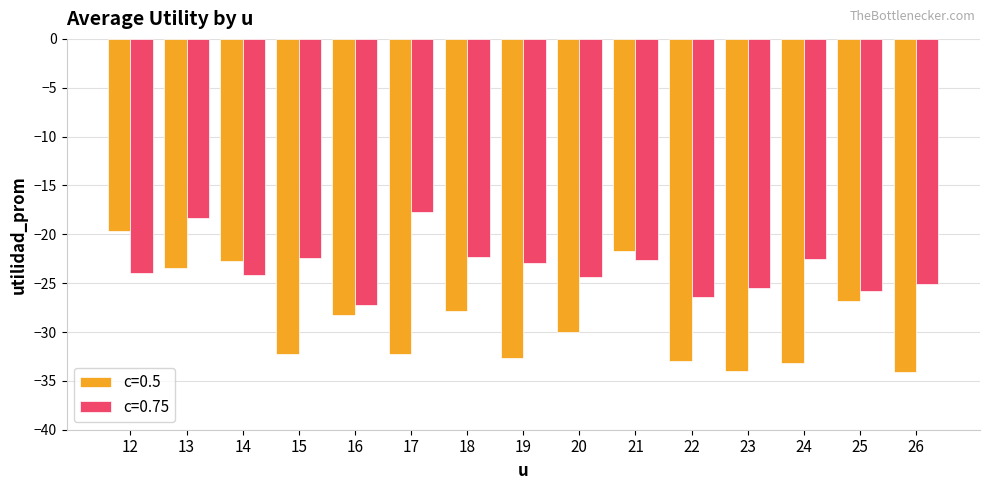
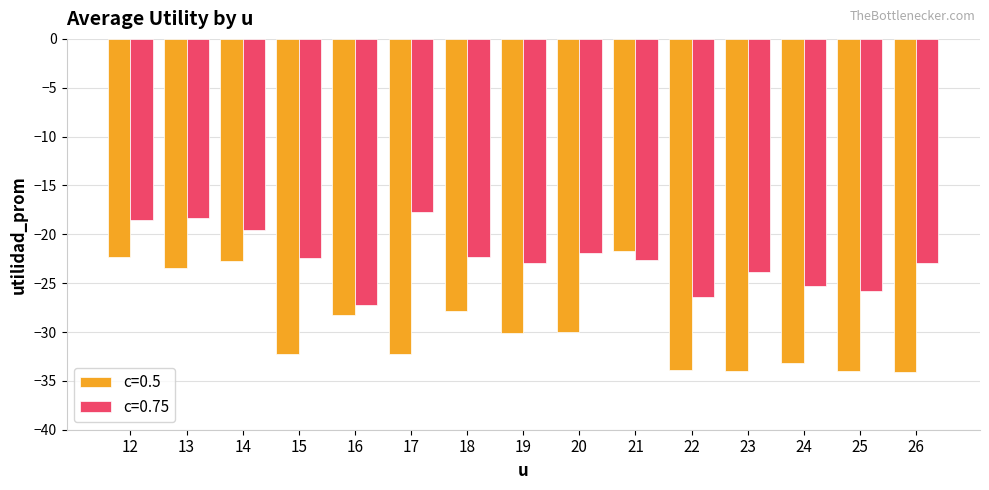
  {
    "c=0.5": {
-     "12": -20,
+     "12": -22,
      "13": -23,
      "14": -23,
      "15": -32,
      "16": -28,
      "17": -32,
      "18": -28,
-     "19": -33,
+     "19": -30,
      "20": -30,
      "21": -22,
-     "22": -33,
+     "22": -34,
      "23": -34,
      "24": -33,
-     "25": -27,
+     "25": -34,
      "26": -34
    },
    "c=0.75": {
-     "12": -24,
+     "12": -18,
      "13": -18,
-     "14": -24,
+     "14": -20,
      "15": -22,
      "16": -27,
      "17": -18,
      "18": -22,
      "19": -23,
-     "20": -24,
+     "20": -22,
      "21": -23,
      "22": -26,
-     "23": -25,
-     "24": -22,
+     "23": -24,
+     "24": -25,
      "25": -26,
-     "26": -25
+     "26": -23
    }
  }
